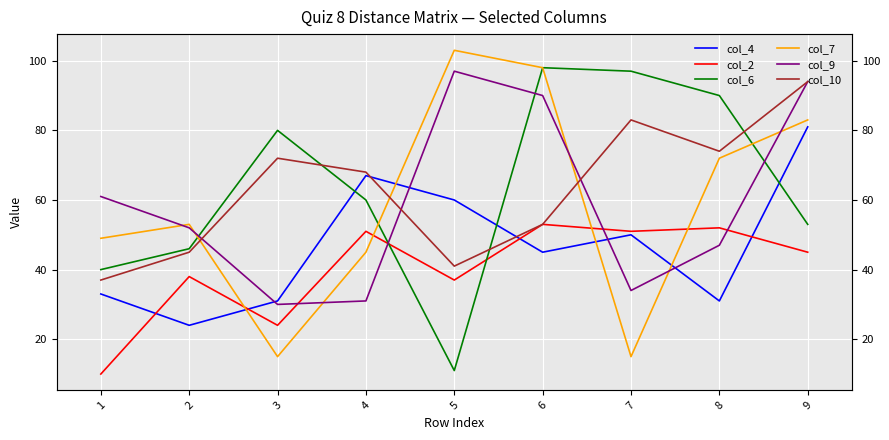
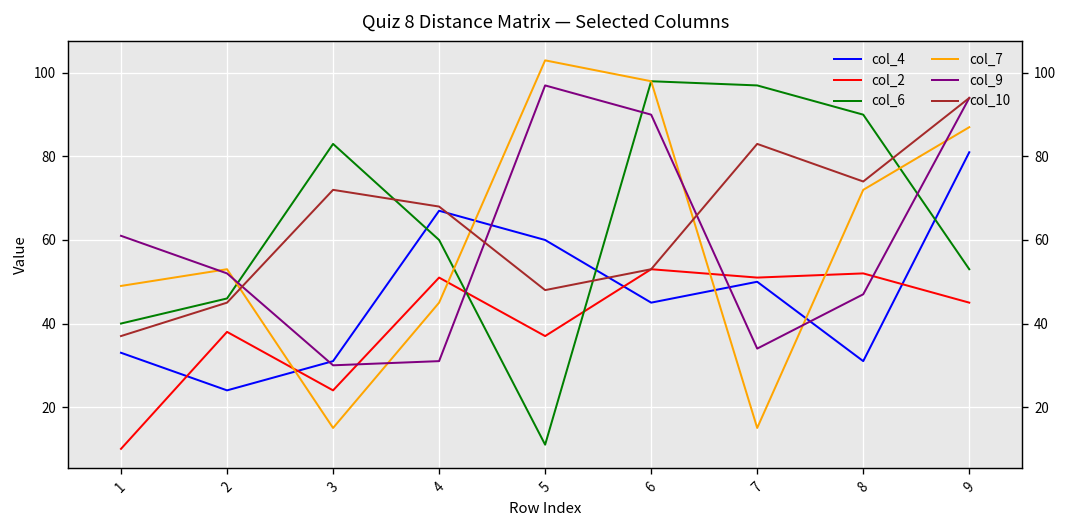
  {
    "col_4": {
      "1": 33,
      "2": 24,
      "3": 31,
      "4": 67,
      "5": 60,
      "6": 45,
      "7": 50,
      "8": 31,
      "9": 81
    },
    "col_2": {
      "1": 10,
      "2": 38,
      "3": 24,
      "4": 51,
      "5": 37,
      "7": 51,
      "8": 52,
      "9": 45
    },
    "col_6": {
      "1": 40,
      "2": 46,
-     "3": 80,
+     "3": 83,
      "4": 60,
      "5": 11,
      "7": 97,
      "8": 90,
      "9": 53
    },
    "col_7": {
      "1": 49,
      "2": 53,
      "3": 15,
      "4": 45,
      "5": 103,
      "7": 15,
      "8": 72,
-     "9": 83
+     "9": 87
    },
    "col_9": {
      "1": 61,
      "2": 52,
      "3": 30,
      "4": 31,
      "5": 97,
      "6": 90,
      "7": 34,
      "8": 47
    },
    "col_10": {
      "1": 37,
      "2": 45,
      "3": 72,
      "4": 68,
-     "5": 41,
+     "5": 48,
      "7": 83,
      "8": 74
    }
  }
